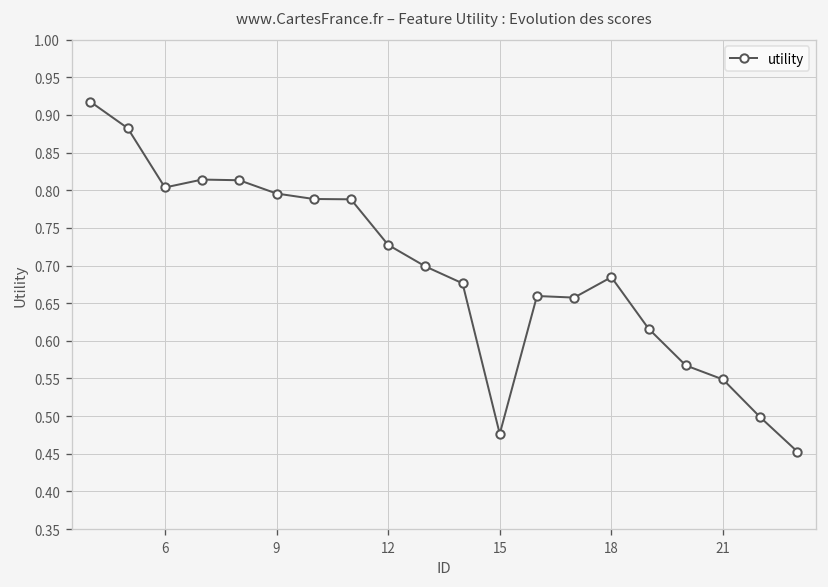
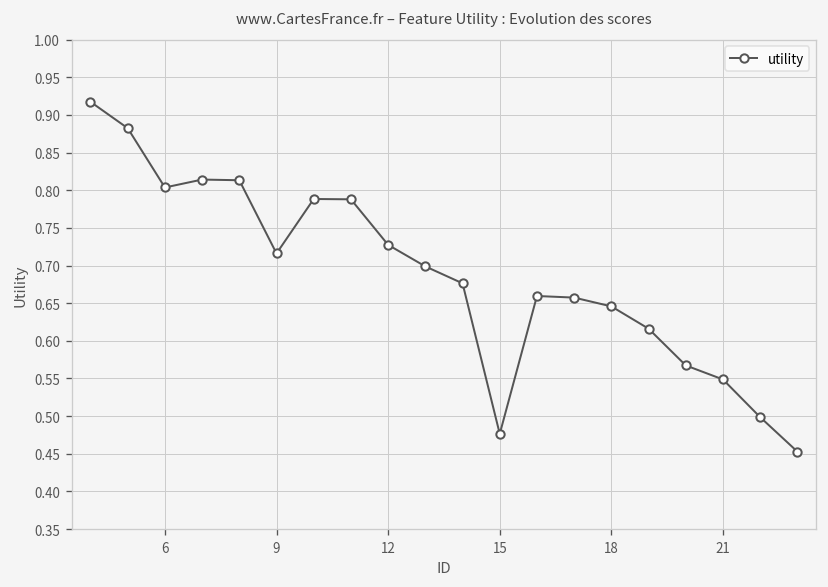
  {
    "6": 0.80,
-   "9": 0.80,
+   "9": 0.72,
    "12": 0.73,
    "15": 0.48,
-   "18": 0.68,
+   "18": 0.65,
    "21": 0.55
  }
